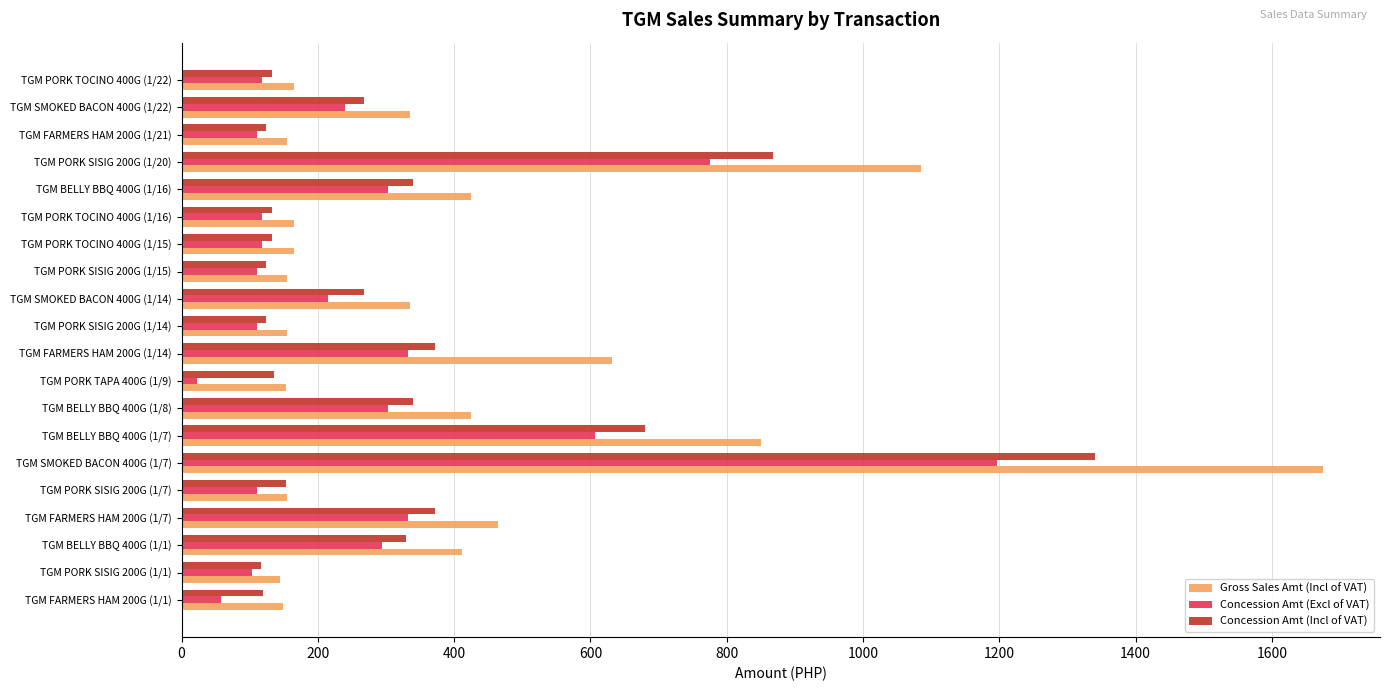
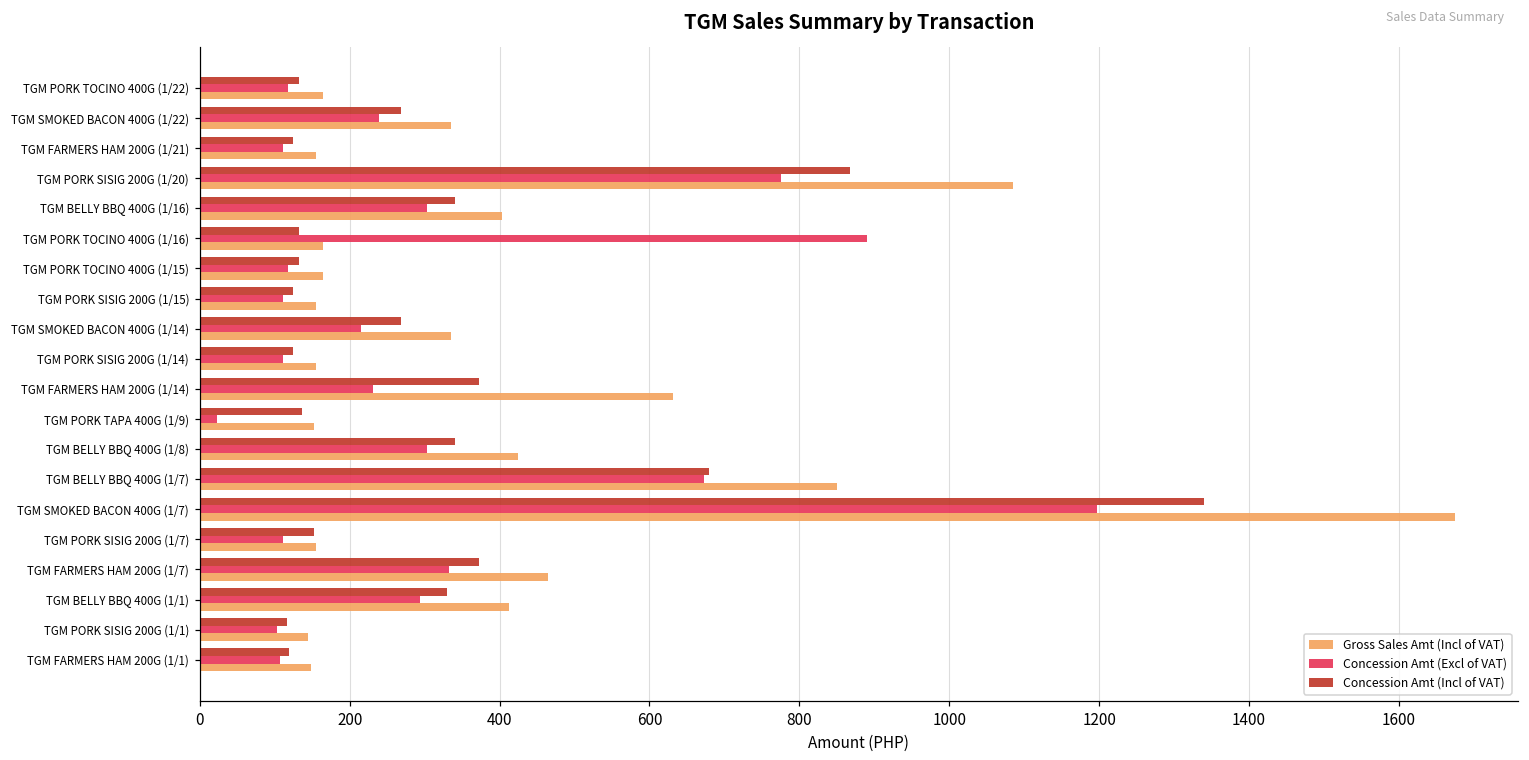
  {
    "Gross Sales Amt (Incl of VAT)": {
      "TGM PORK TOCINO 400G (1/22)": 170,
      "TGM SMOKED BACON 400G (1/22)": 340,
      "TGM FARMERS HAM 200G (1/21)": 160,
      "TGM PORK SISIG 200G (1/20)": 1090,
-     "TGM BELLY BBQ 400G (1/16)": 430,
+     "TGM BELLY BBQ 400G (1/16)": 400,
      "TGM PORK TOCINO 400G (1/16)": 170,
      "TGM PORK TOCINO 400G (1/15)": 170,
      "TGM PORK SISIG 200G (1/15)": 160,
      "TGM SMOKED BACON 400G (1/14)": 340,
      "TGM PORK SISIG 200G (1/14)": 160,
      "TGM FARMERS HAM 200G (1/14)": 630,
      "TGM PORK TAPA 400G (1/9)": 150,
      "TGM BELLY BBQ 400G (1/8)": 430,
      "TGM BELLY BBQ 400G (1/7)": 850,
      "TGM SMOKED BACON 400G (1/7)": 1680,
      "TGM PORK SISIG 200G (1/7)": 160,
      "TGM FARMERS HAM 200G (1/7)": 470,
      "TGM BELLY BBQ 400G (1/1)": 410,
      "TGM PORK SISIG 200G (1/1)": 150,
      "TGM FARMERS HAM 200G (1/1)": 150
    },
    "Concession Amt (Excl of VAT)": {
      "TGM PORK TOCINO 400G (1/22)": 120,
      "TGM SMOKED BACON 400G (1/22)": 240,
      "TGM FARMERS HAM 200G (1/21)": 110,
      "TGM PORK SISIG 200G (1/20)": 780,
      "TGM BELLY BBQ 400G (1/16)": 300,
-     "TGM PORK TOCINO 400G (1/16)": 120,
+     "TGM PORK TOCINO 400G (1/16)": 890,
      "TGM PORK TOCINO 400G (1/15)": 120,
      "TGM PORK SISIG 200G (1/15)": 110,
      "TGM SMOKED BACON 400G (1/14)": 210,
      "TGM PORK SISIG 200G (1/14)": 110,
-     "TGM FARMERS HAM 200G (1/14)": 330,
+     "TGM FARMERS HAM 200G (1/14)": 230,
      "TGM PORK TAPA 400G (1/9)": 20,
      "TGM BELLY BBQ 400G (1/8)": 300,
-     "TGM BELLY BBQ 400G (1/7)": 610,
+     "TGM BELLY BBQ 400G (1/7)": 670,
      "TGM SMOKED BACON 400G (1/7)": 1200,
      "TGM PORK SISIG 200G (1/7)": 110,
      "TGM FARMERS HAM 200G (1/7)": 330,
      "TGM BELLY BBQ 400G (1/1)": 290,
      "TGM PORK SISIG 200G (1/1)": 100,
-     "TGM FARMERS HAM 200G (1/1)": 60
+     "TGM FARMERS HAM 200G (1/1)": 110
    },
    "Concession Amt (Incl of VAT)": {
      "TGM PORK TOCINO 400G (1/22)": 130,
      "TGM SMOKED BACON 400G (1/22)": 270,
      "TGM FARMERS HAM 200G (1/21)": 120,
      "TGM PORK SISIG 200G (1/20)": 870,
      "TGM BELLY BBQ 400G (1/16)": 340,
      "TGM PORK TOCINO 400G (1/16)": 130,
      "TGM PORK TOCINO 400G (1/15)": 130,
      "TGM PORK SISIG 200G (1/15)": 120,
      "TGM SMOKED BACON 400G (1/14)": 270,
      "TGM PORK SISIG 200G (1/14)": 120,
      "TGM FARMERS HAM 200G (1/14)": 370,
      "TGM PORK TAPA 400G (1/9)": 140,
      "TGM BELLY BBQ 400G (1/8)": 340,
      "TGM BELLY BBQ 400G (1/7)": 680,
      "TGM SMOKED BACON 400G (1/7)": 1340,
      "TGM PORK SISIG 200G (1/7)": 150,
      "TGM FARMERS HAM 200G (1/7)": 370,
      "TGM BELLY BBQ 400G (1/1)": 330,
      "TGM PORK SISIG 200G (1/1)": 120,
      "TGM FARMERS HAM 200G (1/1)": 120
    }
  }
